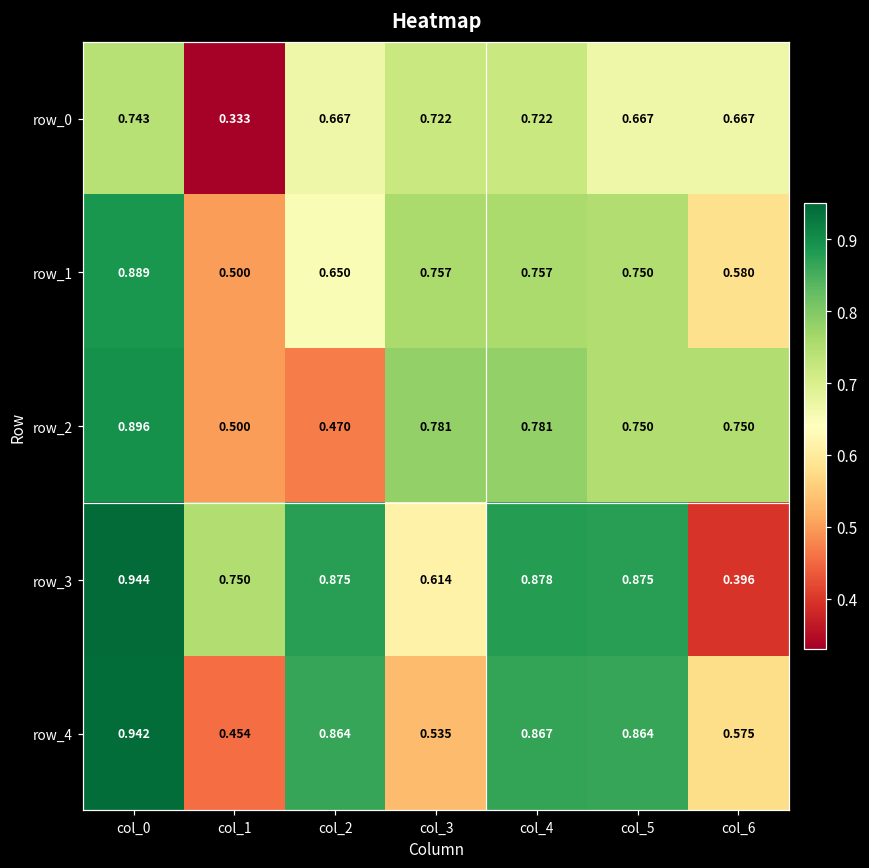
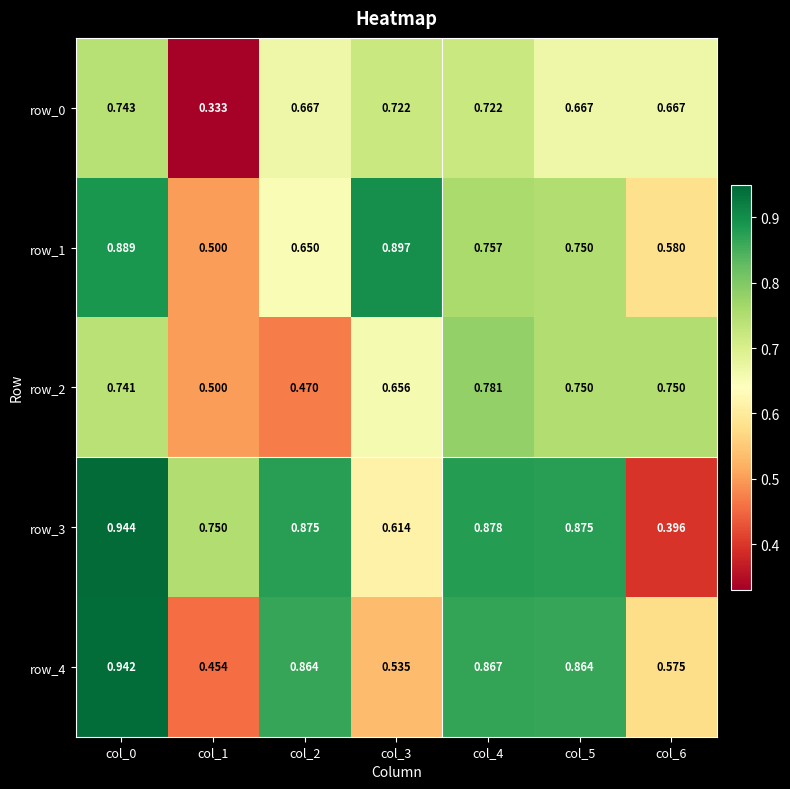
  {
    "row_0": {
      "col_0": 0.743,
      "col_1": 0.333,
      "col_2": 0.667,
      "col_3": 0.722,
      "col_4": 0.722,
      "col_5": 0.667,
      "col_6": 0.667
    },
    "row_1": {
      "col_0": 0.889,
      "col_1": 0.500,
      "col_2": 0.650,
-     "col_3": 0.757,
+     "col_3": 0.897,
      "col_4": 0.757,
      "col_5": 0.750,
      "col_6": 0.580
    },
    "row_2": {
-     "col_0": 0.896,
+     "col_0": 0.741,
      "col_1": 0.500,
      "col_2": 0.470,
-     "col_3": 0.781,
+     "col_3": 0.656,
      "col_4": 0.781,
      "col_5": 0.750,
      "col_6": 0.750
    },
    "row_3": {
      "col_0": 0.944,
      "col_1": 0.750,
      "col_2": 0.875,
      "col_3": 0.614,
      "col_4": 0.878,
      "col_5": 0.875,
      "col_6": 0.396
    },
    "row_4": {
      "col_0": 0.942,
      "col_1": 0.454,
      "col_2": 0.864,
      "col_3": 0.535,
      "col_4": 0.867,
      "col_5": 0.864,
      "col_6": 0.575
    }
  }
